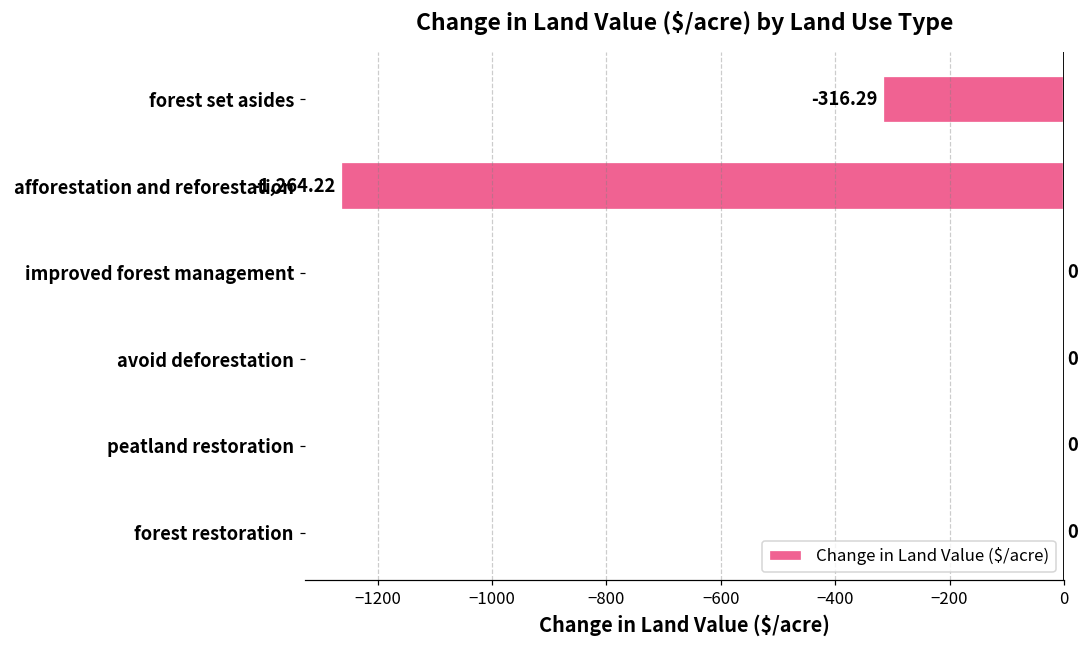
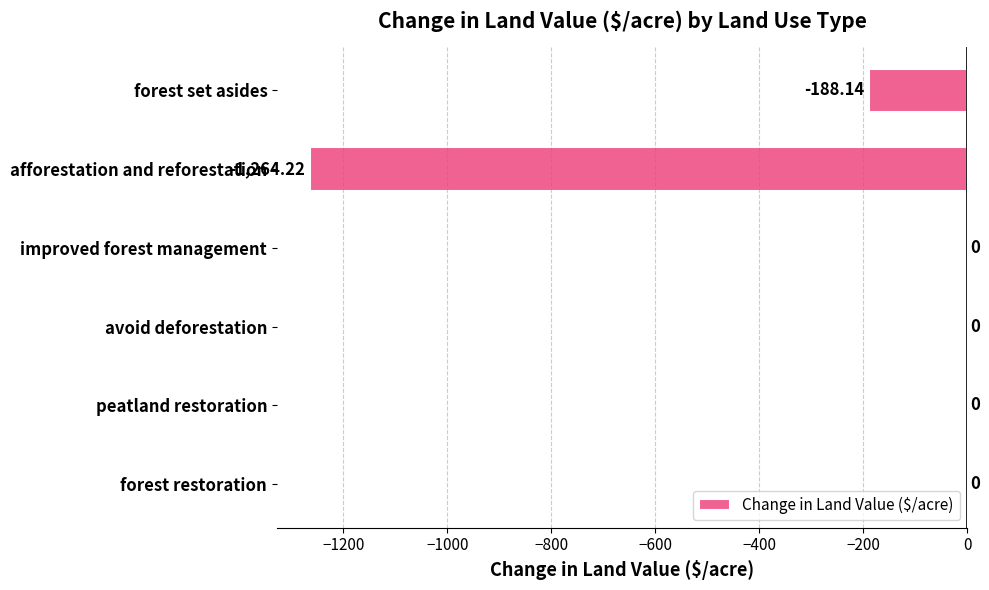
  {
-   "forest set asides": "-316.29",
+   "forest set asides": "-188.14",
    "afforestation and reforestation": "-1,264.22",
    "improved forest management": "0",
    "avoid deforestation": "0",
    "peatland restoration": "0",
    "forest restoration": "0"
  }
